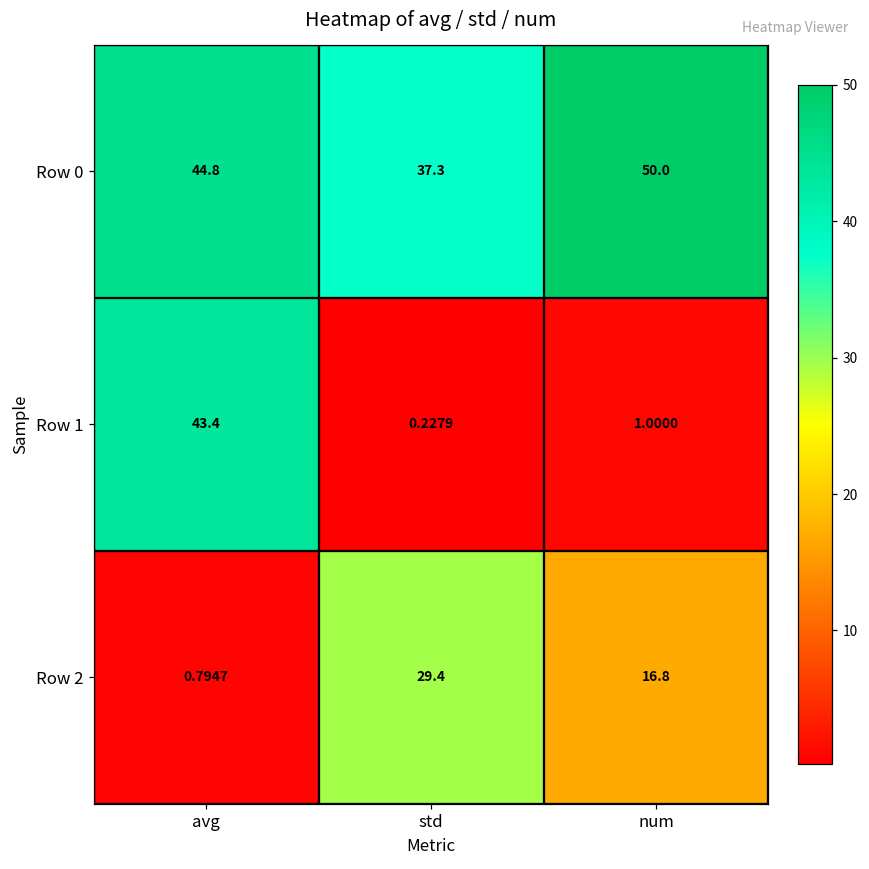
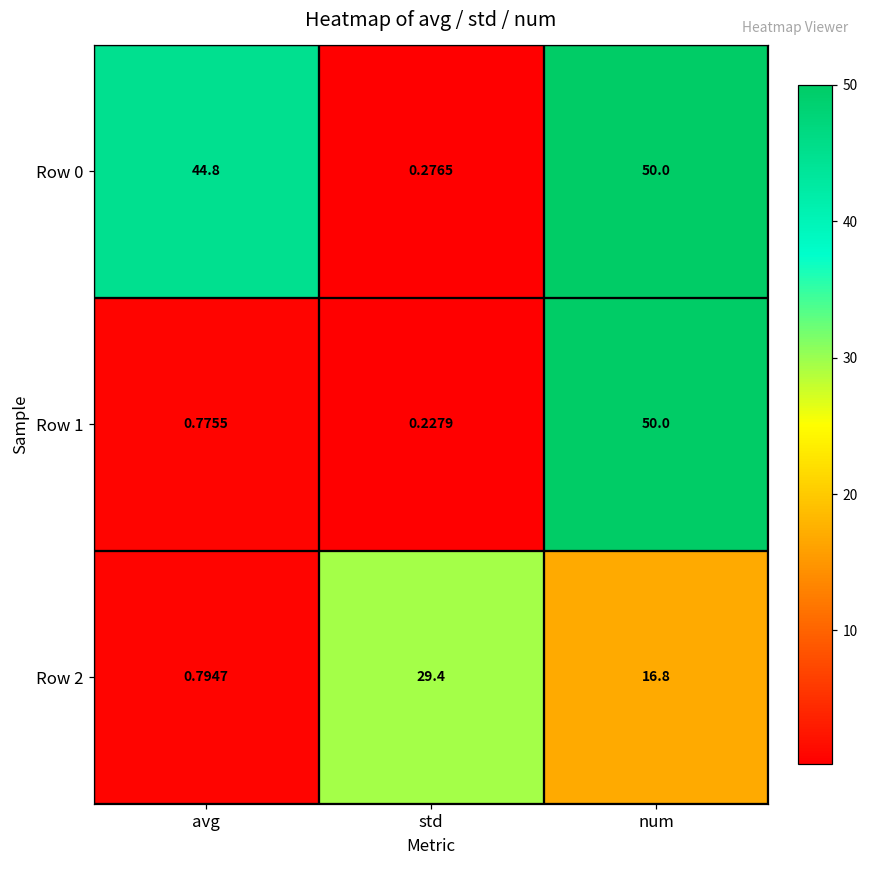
  {
    "Row 0": {
      "avg": 44.8,
-     "std": 37.3,
+     "std": 0.2765,
      "num": 50.0
    },
    "Row 1": {
-     "avg": 43.4,
+     "avg": 0.7755,
      "std": 0.2279,
-     "num": 1.0000
+     "num": 50.0
    },
    "Row 2": {
      "avg": 0.7947,
      "std": 29.4,
      "num": 16.8
    }
  }
